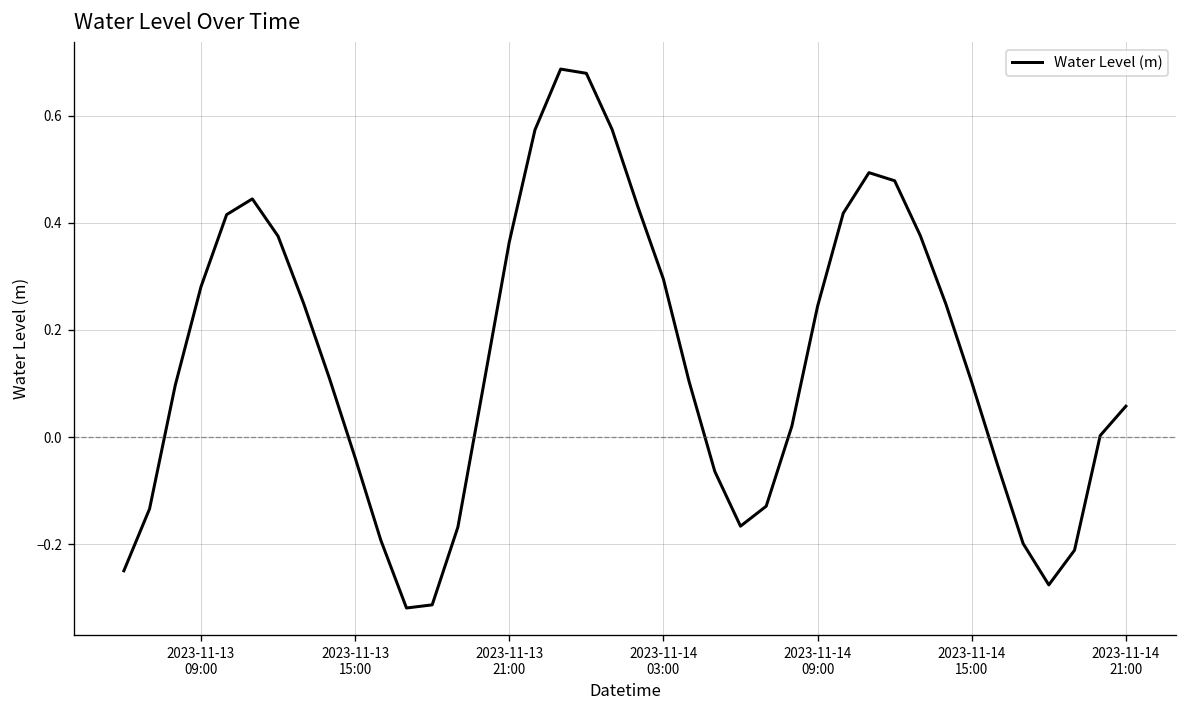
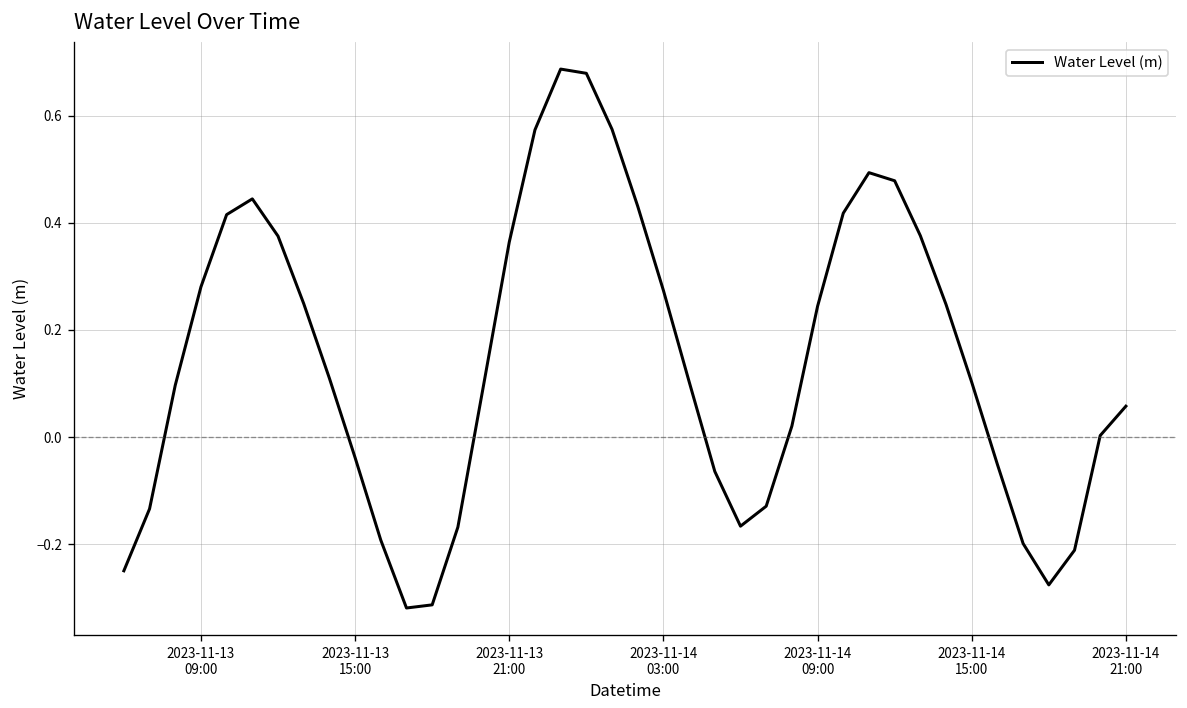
  {
    "2023-11-13 09:00": 0.28,
    "2023-11-13 15:00": -0.04,
    "2023-11-13 21:00": 0.36,
-   "2023-11-14 03:00": 0.29,
+   "2023-11-14 03:00": 0.27,
    "2023-11-14 09:00": 0.24,
    "2023-11-14 15:00": 0.10,
    "2023-11-14 21:00": 0.06
  }
